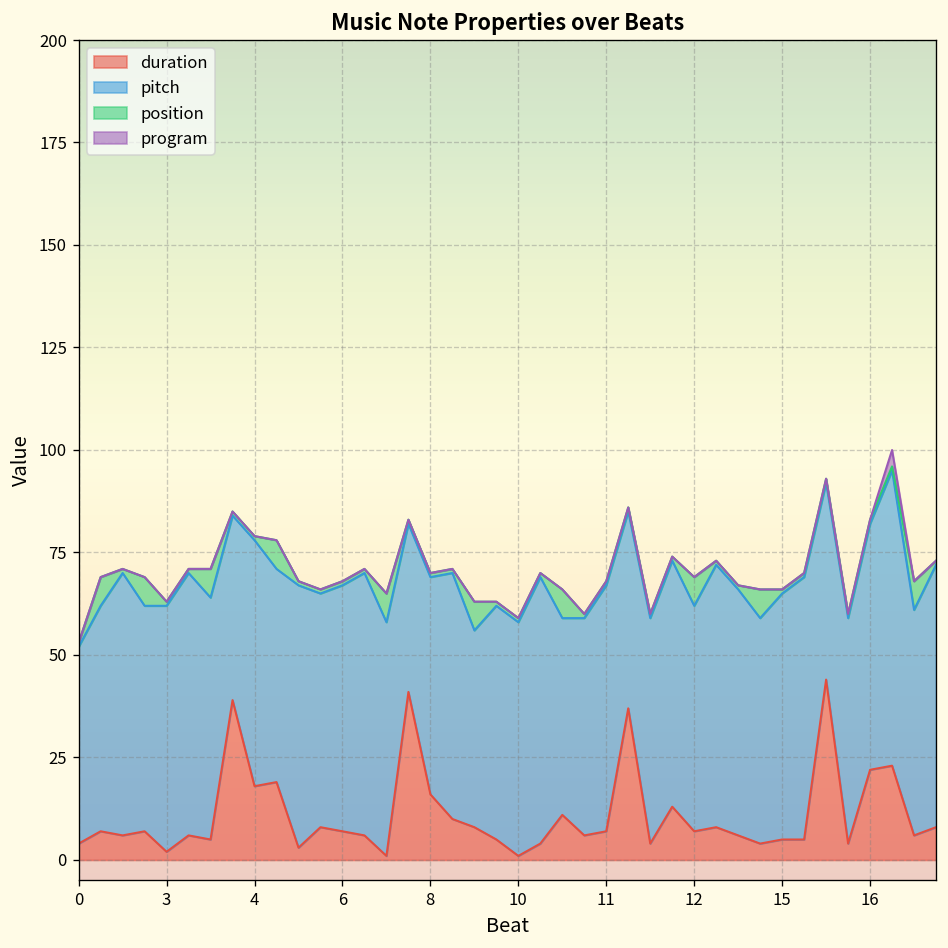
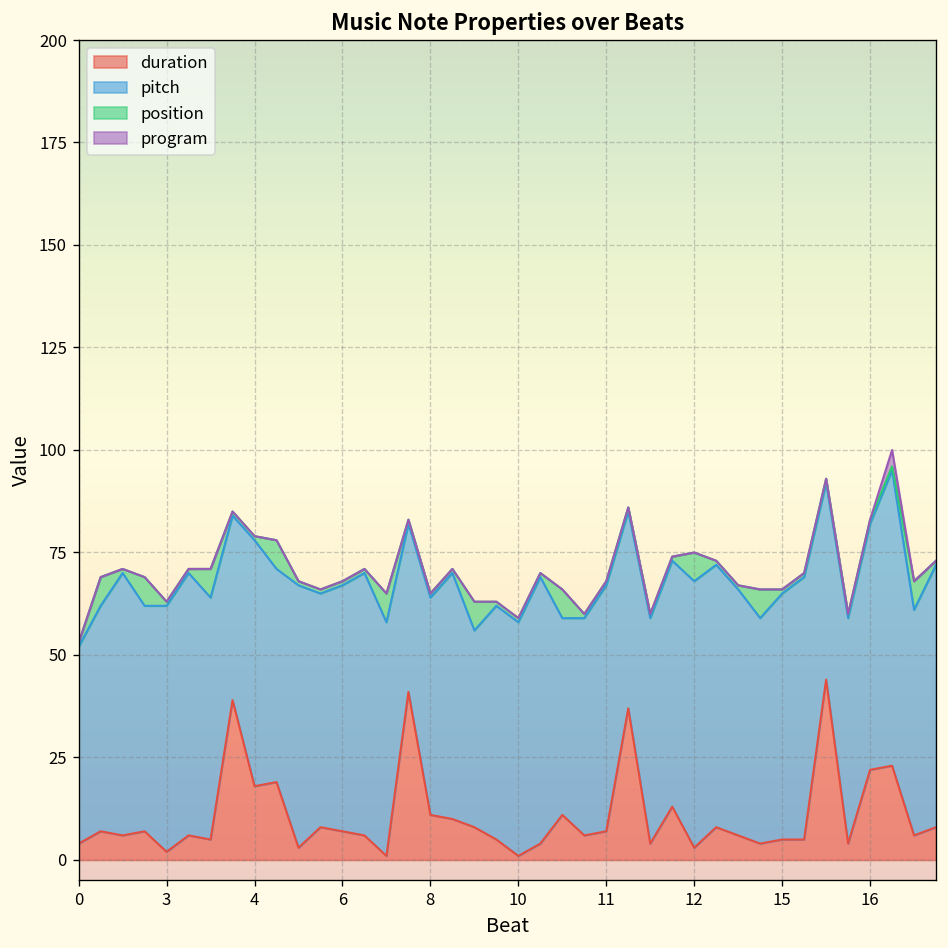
  {
    "duration": {
      "0": 4,
      "4": 18,
-     "8": 16,
-     "12": 7,
+     "8": 11,
+     "12": 3,
      "16": 22
    },
    "pitch": {
      "0": 48,
      "4": 60,
      "8": 53,
-     "12": 55,
+     "12": 65,
      "16": 60
    }
  }
